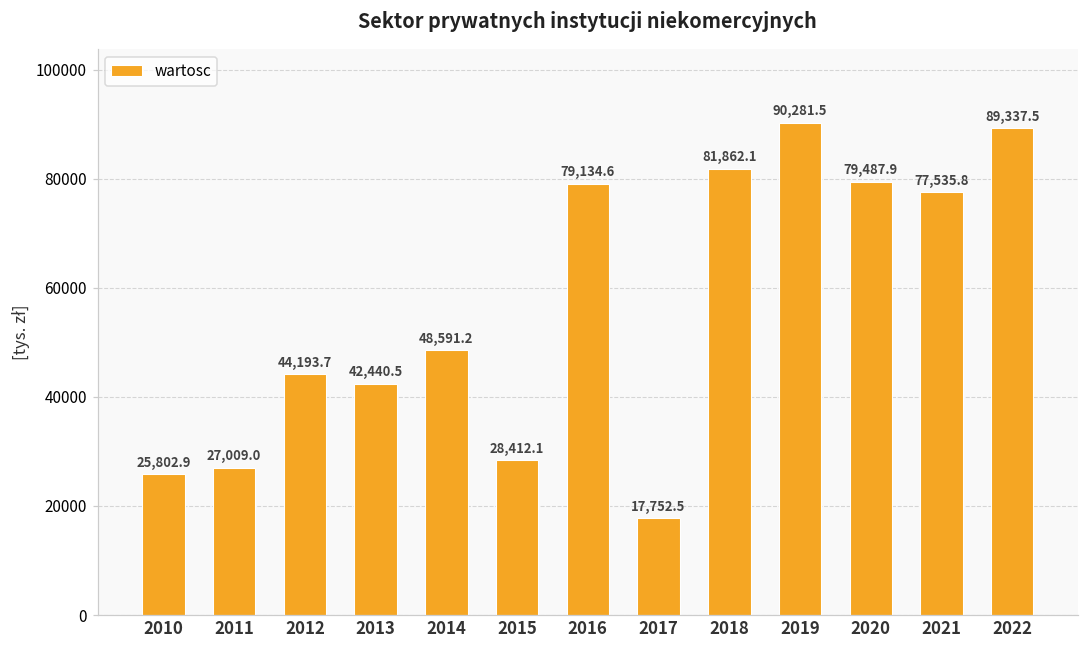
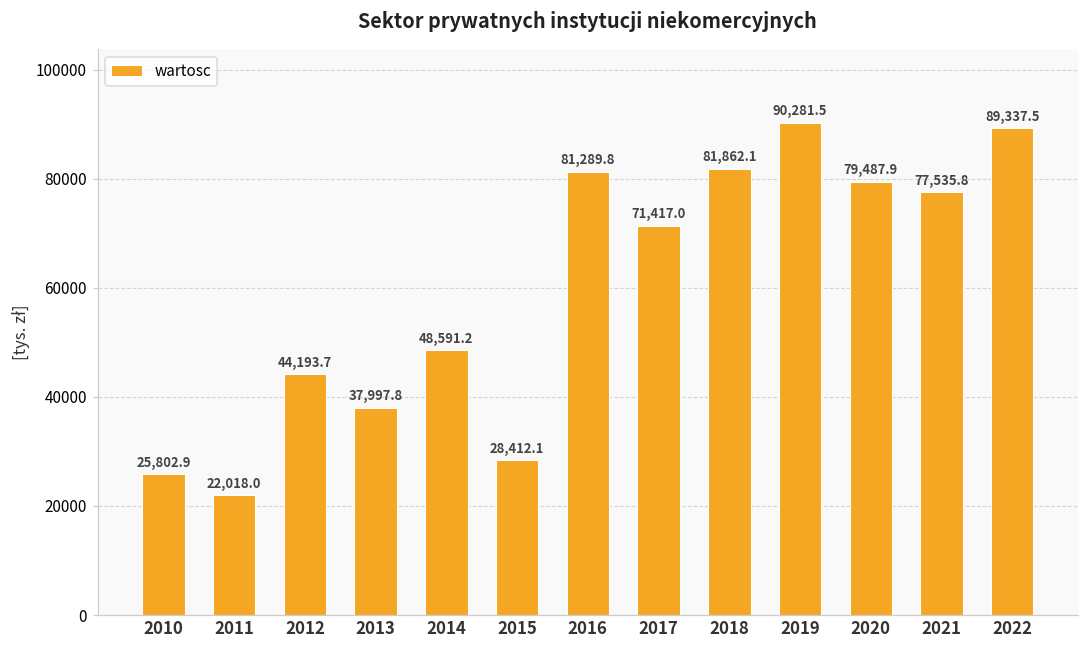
  {
    "2010": "25,802.9",
-   "2011": "27,009.0",
+   "2011": "22,018.0",
    "2012": "44,193.7",
-   "2013": "42,440.5",
+   "2013": "37,997.8",
    "2014": "48,591.2",
    "2015": "28,412.1",
-   "2016": "79,134.6",
-   "2017": "17,752.5",
+   "2016": "81,289.8",
+   "2017": "71,417.0",
    "2018": "81,862.1",
    "2019": "90,281.5",
    "2020": "79,487.9",
    "2021": "77,535.8",
    "2022": "89,337.5"
  }
